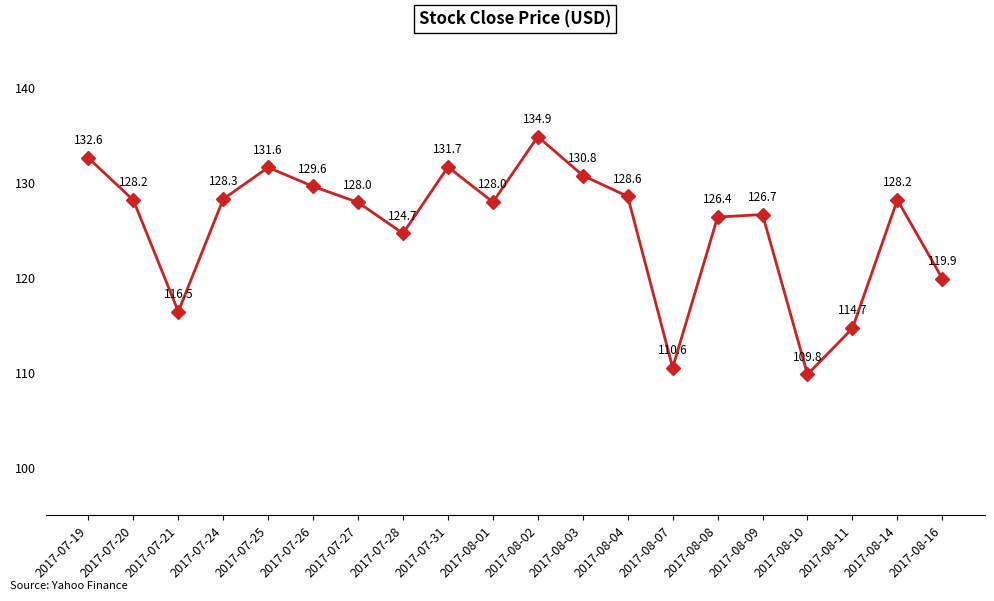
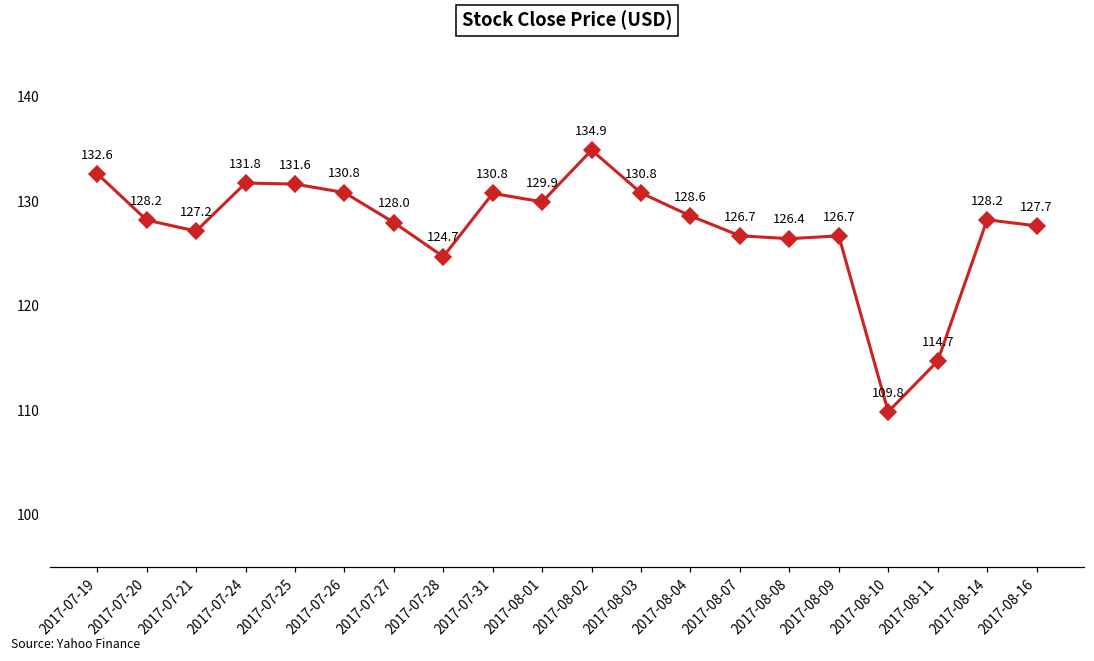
  {
    "2017-07-19": 132.6,
    "2017-07-20": 128.2,
-   "2017-07-21": 116.5,
-   "2017-07-24": 128.3,
+   "2017-07-21": 127.2,
+   "2017-07-24": 131.8,
    "2017-07-25": 131.6,
-   "2017-07-26": 129.6,
+   "2017-07-26": 130.8,
    "2017-07-27": 128.0,
    "2017-07-28": 124.7,
-   "2017-07-31": 131.7,
-   "2017-08-01": 128.0,
+   "2017-07-31": 130.8,
+   "2017-08-01": 129.9,
    "2017-08-02": 134.9,
    "2017-08-03": 130.8,
    "2017-08-04": 128.6,
-   "2017-08-07": 110.6,
+   "2017-08-07": 126.7,
    "2017-08-08": 126.4,
    "2017-08-09": 126.7,
    "2017-08-10": 109.8,
    "2017-08-11": 114.7,
    "2017-08-14": 128.2,
-   "2017-08-16": 119.9
+   "2017-08-16": 127.7
  }
